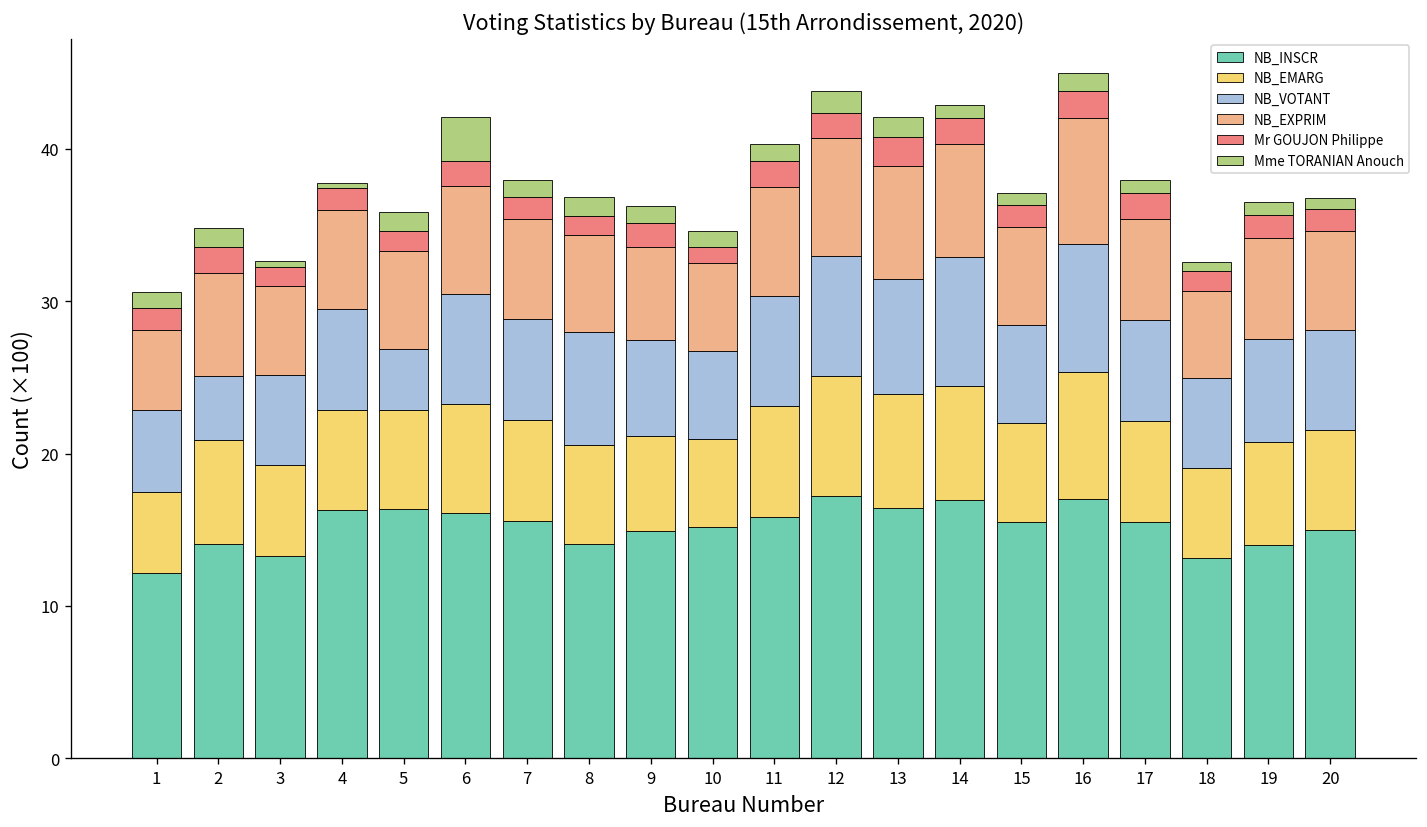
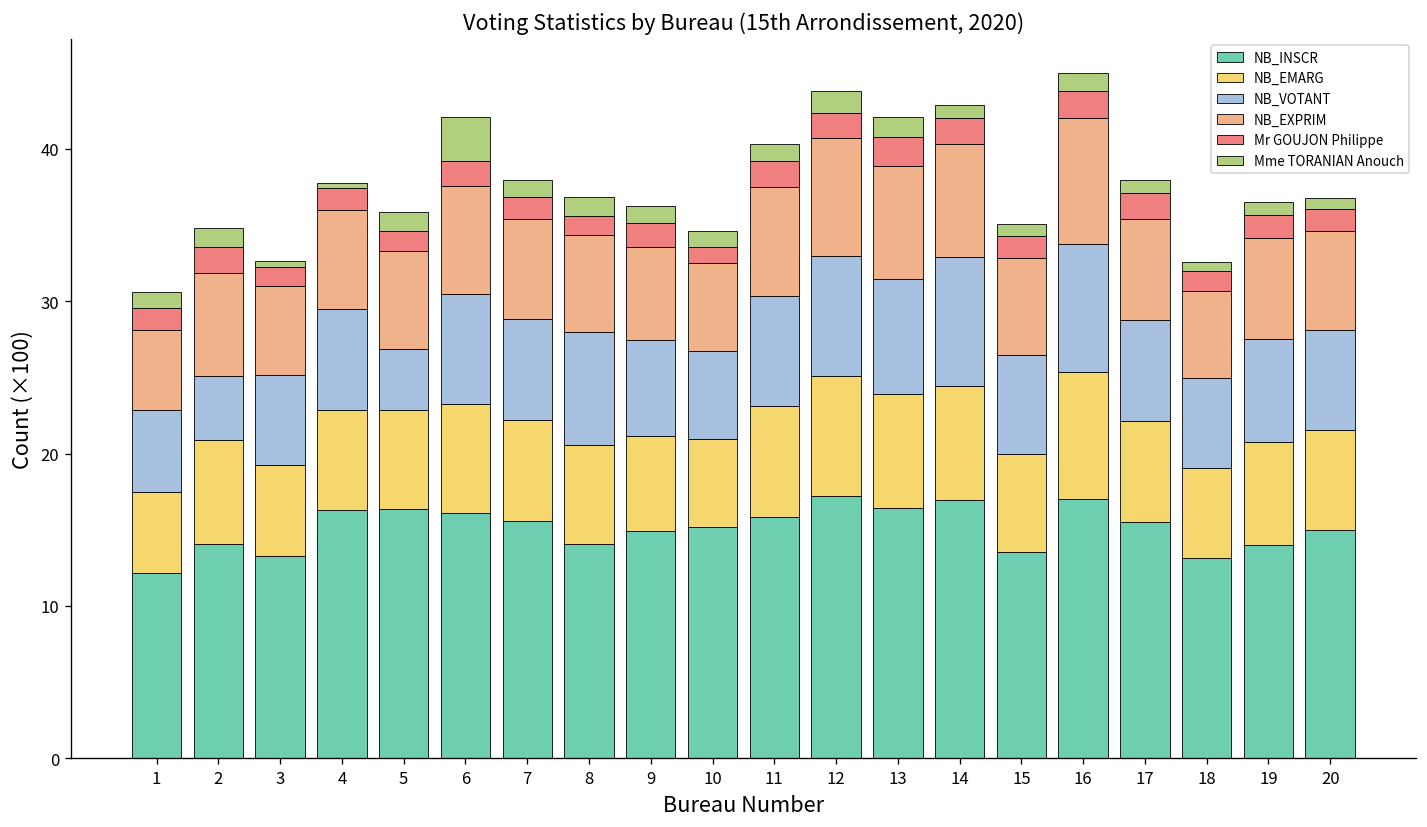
  {
    "NB_INSCR": {
      "1": 12.2,
      "2": 14.1,
      "3": 13.3,
      "4": 16.3,
      "5": 16.3,
      "6": 16.1,
      "7": 15.6,
      "8": 14.1,
      "9": 14.9,
      "10": 15.2,
      "11": 15.9,
      "12": 17.2,
      "13": 16.4,
      "14": 17.0,
-     "15": 15.5,
+     "15": 13.5,
      "16": 17.0,
      "17": 15.5,
      "18": 13.2,
      "19": 14.0,
      "20": 15.0
    },
    "NB_VOTANT": {
      "1": 5.3,
      "2": 4.2,
      "3": 5.9,
      "4": 6.6,
      "5": 4.0,
      "6": 7.2,
      "7": 6.6,
      "8": 7.4,
      "9": 6.3,
      "10": 5.8,
      "11": 7.2,
      "12": 7.9,
      "13": 7.5,
      "14": 8.4,
      "15": 6.5,
      "16": 8.4,
      "17": 6.6,
      "18": 5.9,
      "19": 6.8,
      "20": 6.6
    },
    "Mme TORANIAN Anouch": {
      "1": 1.1,
      "2": 1.2,
      "3": 0.4,
      "4": 0.3,
      "5": 1.2,
      "6": 2.9,
      "7": 1.2,
      "8": 1.2,
      "9": 1.1,
      "10": 1.1,
      "11": 1.1,
      "12": 1.4,
      "13": 1.4,
      "14": 0.9,
      "15": 0.8,
      "16": 1.2,
      "17": 0.9,
      "18": 0.6,
      "19": 0.8,
      "20": 0.8
    }
  }
